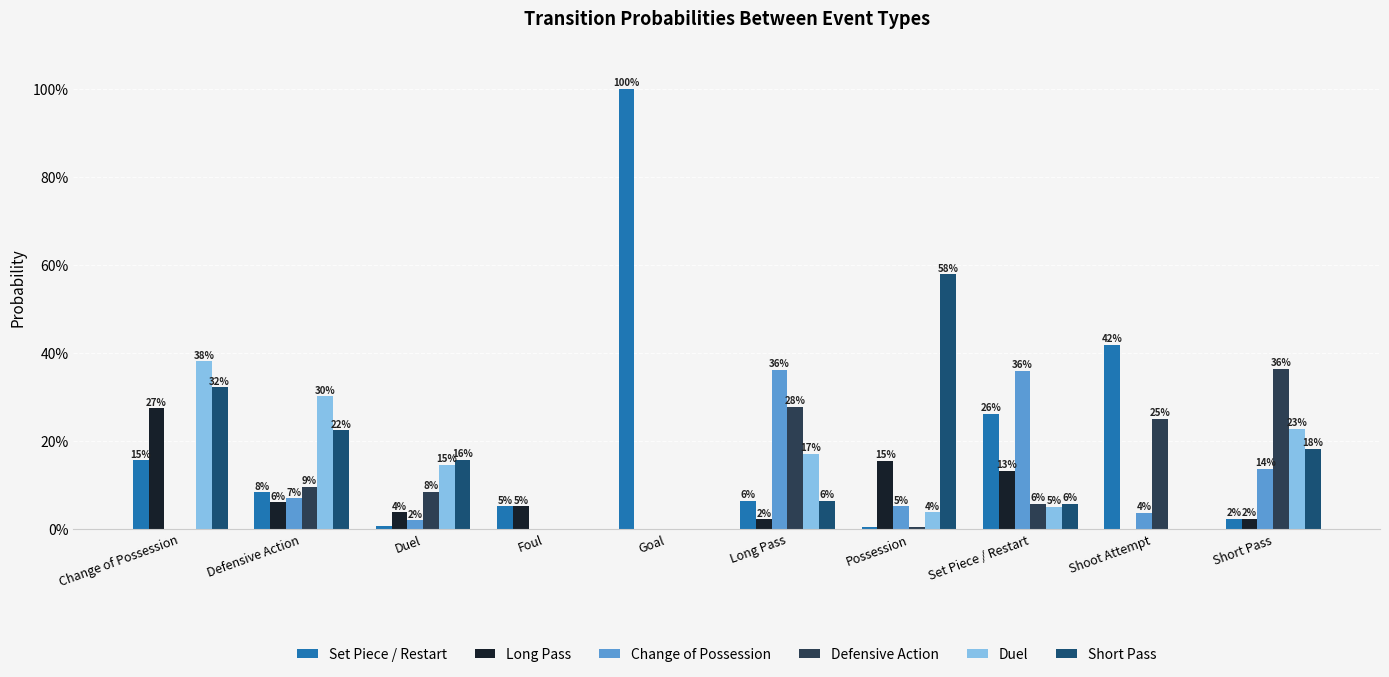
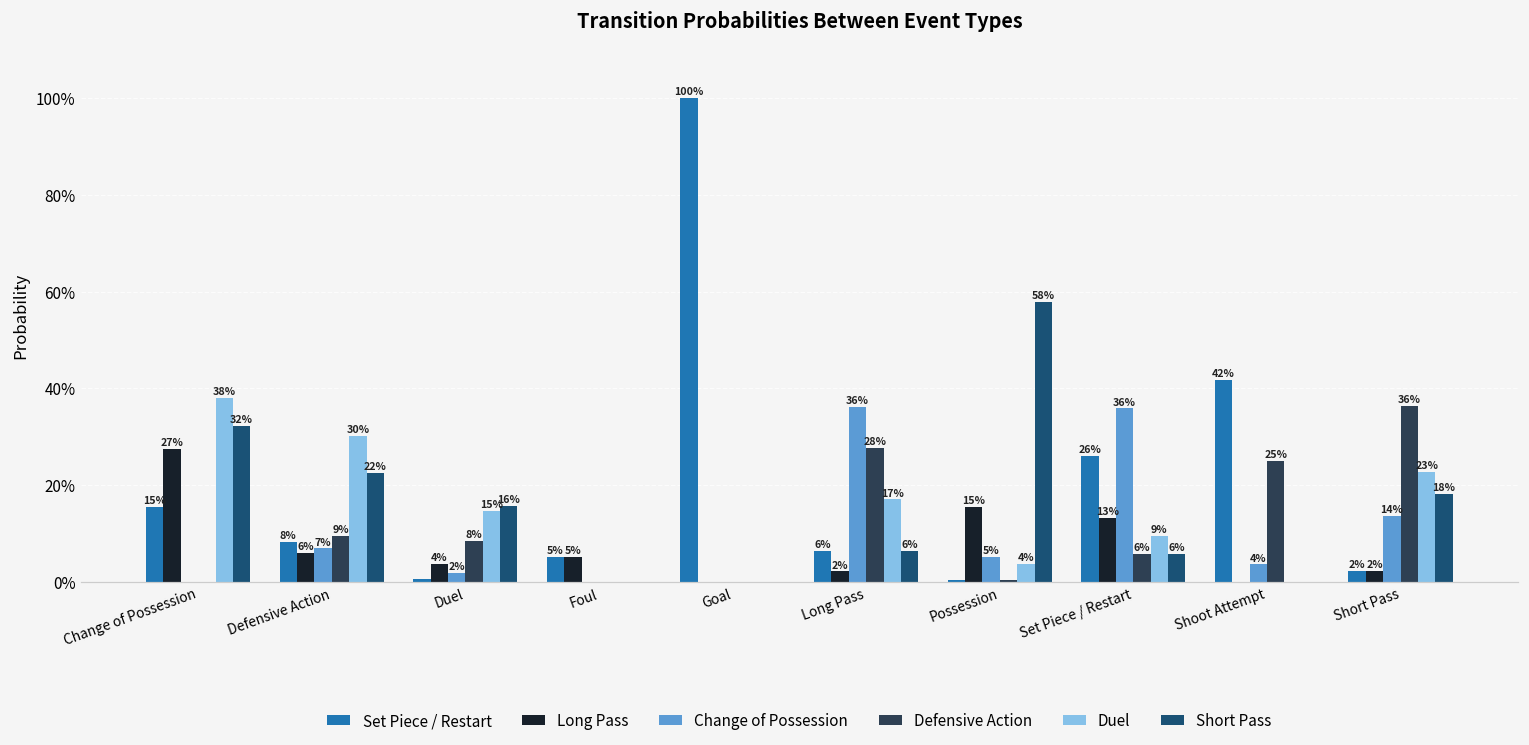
  {
    "Set Piece / Restart": {
      "Change of Possession": "15%",
      "Defensive Action": "8%",
      "Foul": "5%",
      "Goal": "100%",
      "Long Pass": "6%",
      "Set Piece / Restart": "26%",
      "Shoot Attempt": "42%",
      "Short Pass": "2%"
    },
    "Change of Possession": {
      "Defensive Action": "7%",
      "Duel": "2%",
      "Long Pass": "36%",
      "Possession": "5%",
      "Set Piece / Restart": "36%",
      "Shoot Attempt": "4%",
      "Short Pass": "14%"
    },
    "Duel": {
      "Change of Possession": "38%",
      "Defensive Action": "30%",
      "Duel": "15%",
      "Long Pass": "17%",
      "Possession": "4%",
-     "Set Piece / Restart": "5%",
+     "Set Piece / Restart": "9%",
      "Short Pass": "23%"
    }
  }
